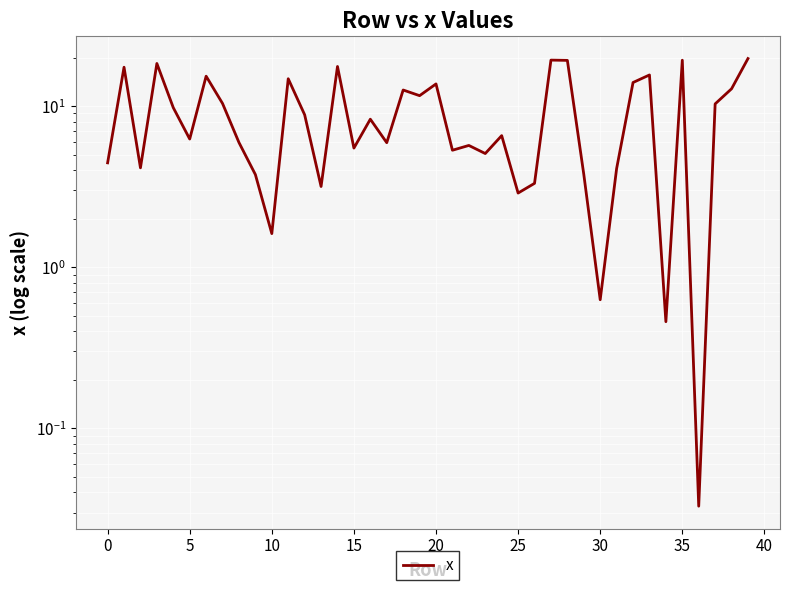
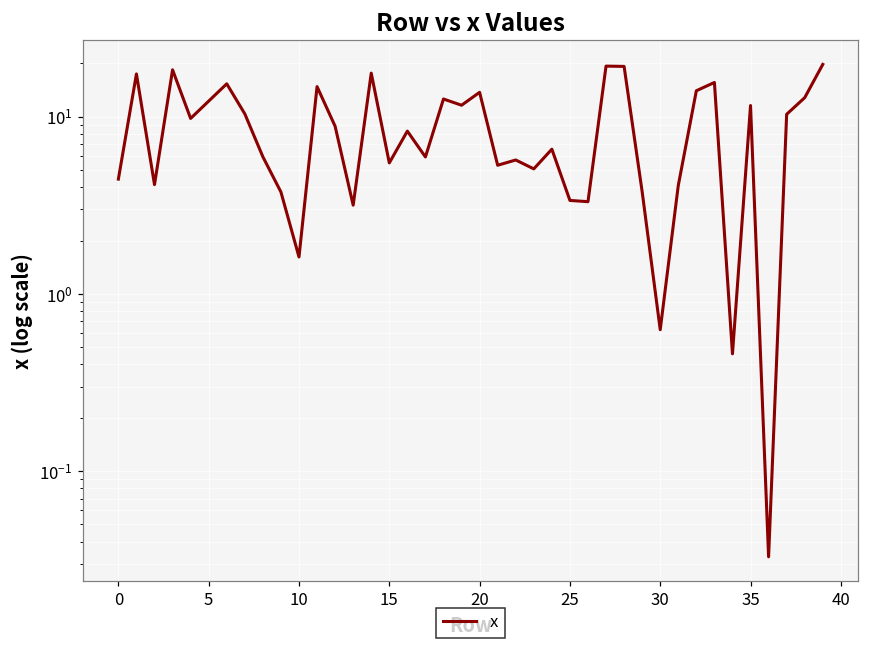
  {
    "0": 4.4,
-   "5": 6.2,
+   "5": 12,
    "10": 1.6,
    "15": 5.5,
    "20": 14,
-   "25": 2.9,
+   "25": 3.4,
    "30": 0.63,
-   "35": 19
+   "35": 12
  }
